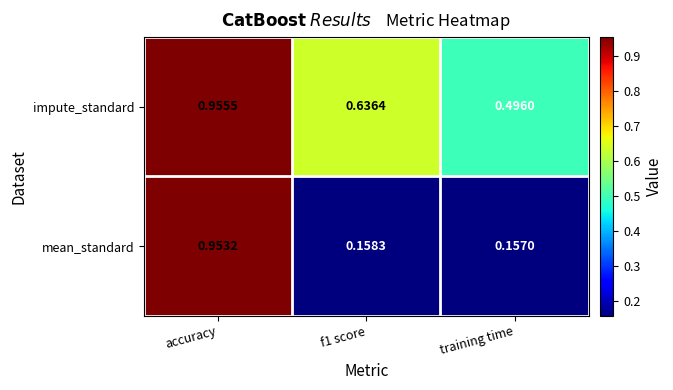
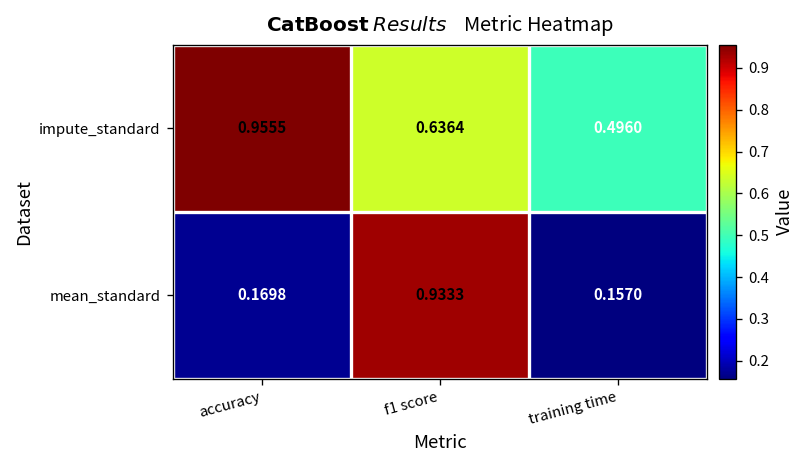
  {
    "impute_standard": {
      "accuracy": 0.9555,
      "f1 score": 0.6364,
      "training time": 0.4960
    },
    "mean_standard": {
-     "accuracy": 0.9532,
-     "f1 score": 0.1583,
+     "accuracy": 0.1698,
+     "f1 score": 0.9333,
      "training time": 0.1570
    }
  }
